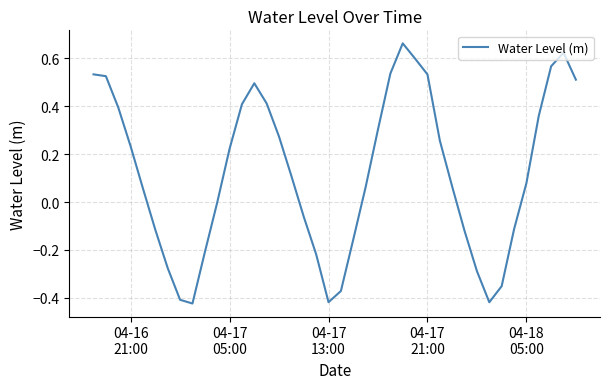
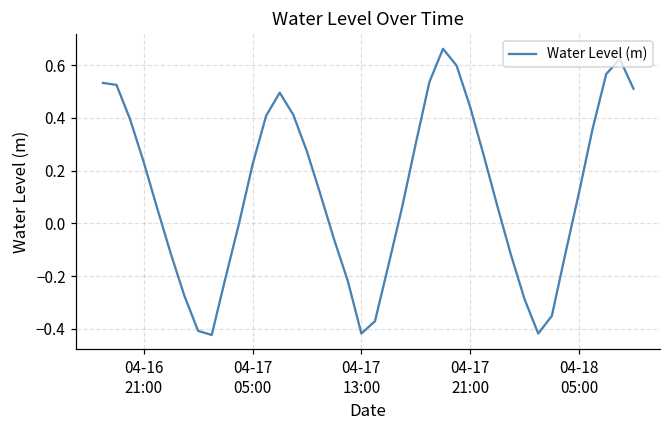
  {
    "04-16 21:00": 0.23,
    "04-17 05:00": 0.22,
    "04-17 13:00": -0.42,
-   "04-17 21:00": 0.53,
-   "04-18 05:00": 0.08
+   "04-17 21:00": 0.44,
+   "04-18 05:00": 0.12
  }
